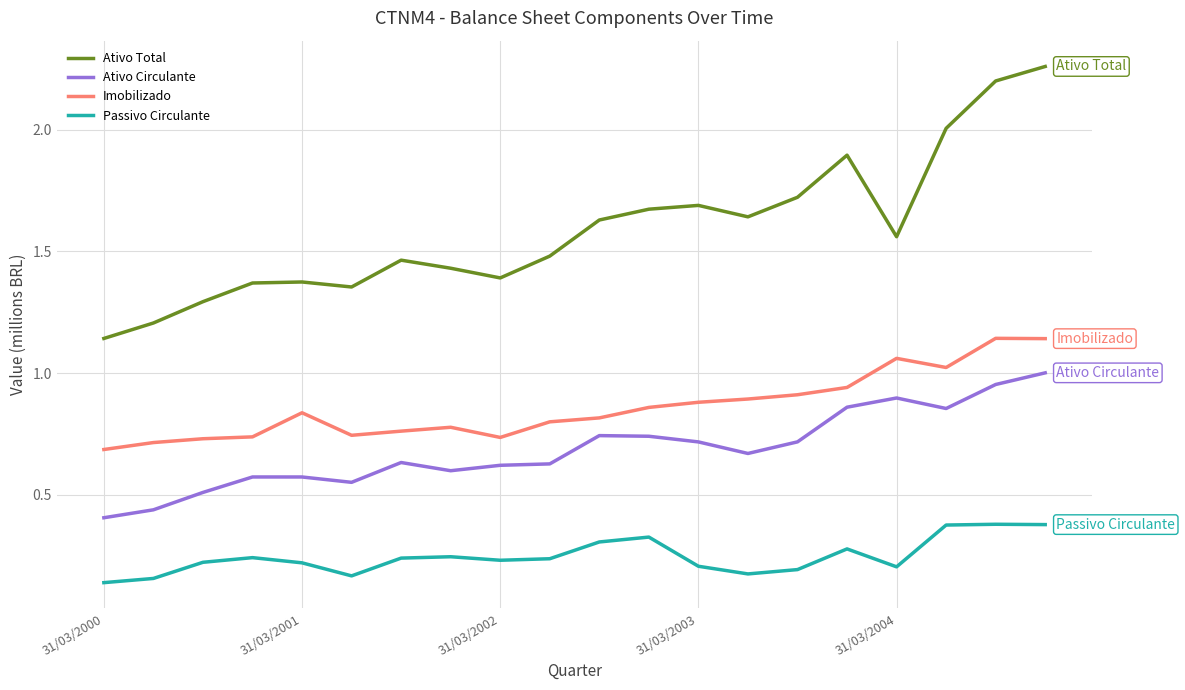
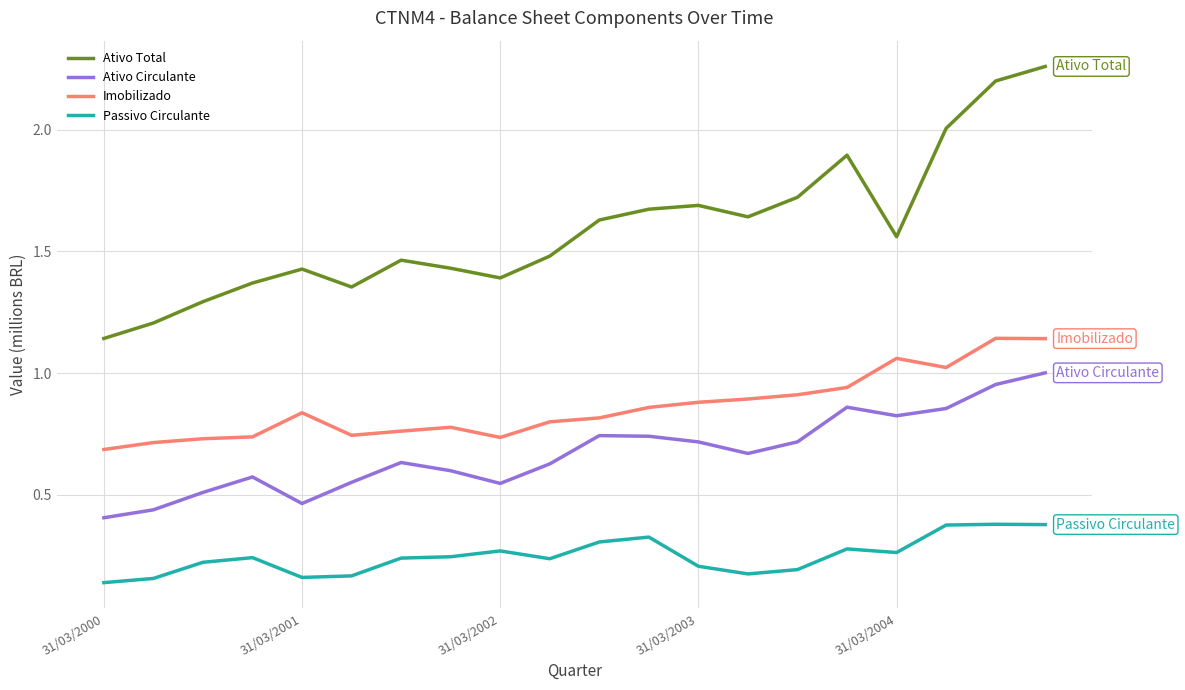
  {
    "Ativo Total": {
      "31/03/2000": 1.14,
-     "31/03/2001": 1.37,
+     "31/03/2001": 1.43,
      "31/03/2002": 1.39,
      "31/03/2003": 1.69,
      "31/03/2004": 1.56
    },
    "Ativo Circulante": {
      "31/03/2000": 0.41,
-     "31/03/2001": 0.57,
-     "31/03/2002": 0.62,
+     "31/03/2001": 0.46,
+     "31/03/2002": 0.55,
      "31/03/2003": 0.72,
-     "31/03/2004": 0.90
+     "31/03/2004": 0.83
    },
    "Imobilizado": {
      "31/03/2000": 0.69,
      "31/03/2001": 0.84,
      "31/03/2002": 0.74,
      "31/03/2003": 0.88,
      "31/03/2004": 1.06
    },
    "Passivo Circulante": {
      "31/03/2000": 0.14,
-     "31/03/2001": 0.22,
-     "31/03/2002": 0.23,
+     "31/03/2001": 0.16,
+     "31/03/2002": 0.27,
      "31/03/2003": 0.21,
-     "31/03/2004": 0.20
+     "31/03/2004": 0.26
    }
  }
